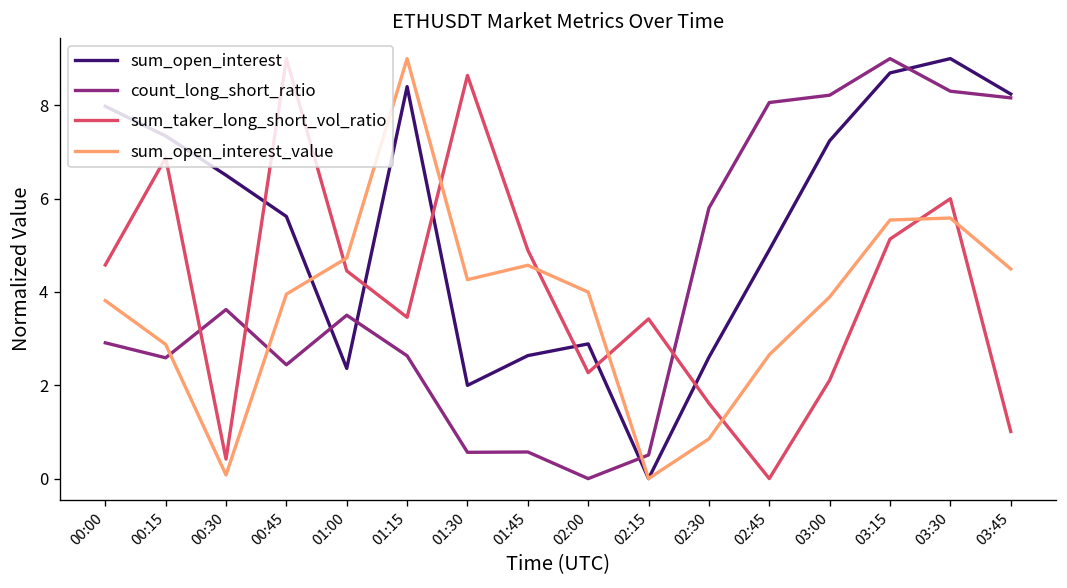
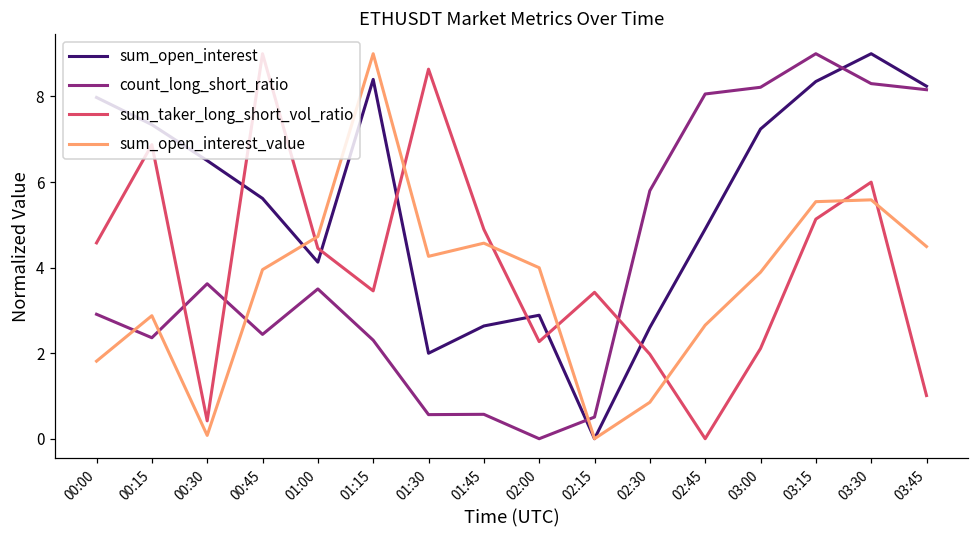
  {
    "sum_open_interest": {
      "00:30": 6.5,
      "00:45": 5.6,
-     "01:00": 2.4,
+     "01:00": 4.1,
      "01:15": 8.4,
      "01:30": 2.0,
      "01:45": 2.6,
      "02:00": 2.9,
      "02:30": 2.6,
      "02:45": 4.9,
      "03:00": 7.2,
-     "03:15": 8.7,
+     "03:15": 8.4,
      "03:30": 9.0,
      "03:45": 8.2
    },
    "count_long_short_ratio": {
      "00:00": 2.9,
-     "00:15": 2.6,
+     "00:15": 2.4,
      "00:30": 3.6,
      "00:45": 2.4,
      "01:00": 3.5,
-     "01:15": 2.6,
+     "01:15": 2.3,
      "01:30": 0.6,
      "01:45": 0.6,
      "02:00": 0.0,
      "02:15": 0.5,
      "02:30": 5.8,
      "02:45": 8.1,
      "03:00": 8.2,
      "03:15": 9.0,
      "03:30": 8.3,
      "03:45": 8.2
    },
    "sum_taker_long_short_vol_ratio": {
      "00:00": 4.6,
      "00:30": 0.4,
      "01:00": 4.5,
      "01:15": 3.5,
      "01:30": 8.6,
      "01:45": 4.9,
      "02:00": 2.3,
      "02:15": 3.4,
-     "02:30": 1.6,
+     "02:30": 2.0,
      "02:45": 0.0,
      "03:00": 2.1,
      "03:15": 5.1,
      "03:30": 6.0,
      "03:45": 1.0
    },
    "sum_open_interest_value": {
-     "00:00": 3.8,
+     "00:00": 1.8,
      "00:15": 2.9,
      "00:30": 0.1,
      "00:45": 4.0,
      "01:00": 4.7,
      "01:15": 9.0,
      "01:30": 4.3,
      "01:45": 4.6,
      "02:00": 4.0,
      "02:30": 0.9,
      "02:45": 2.7,
      "03:00": 3.9,
      "03:15": 5.5,
      "03:30": 5.6,
      "03:45": 4.5
    }
  }
